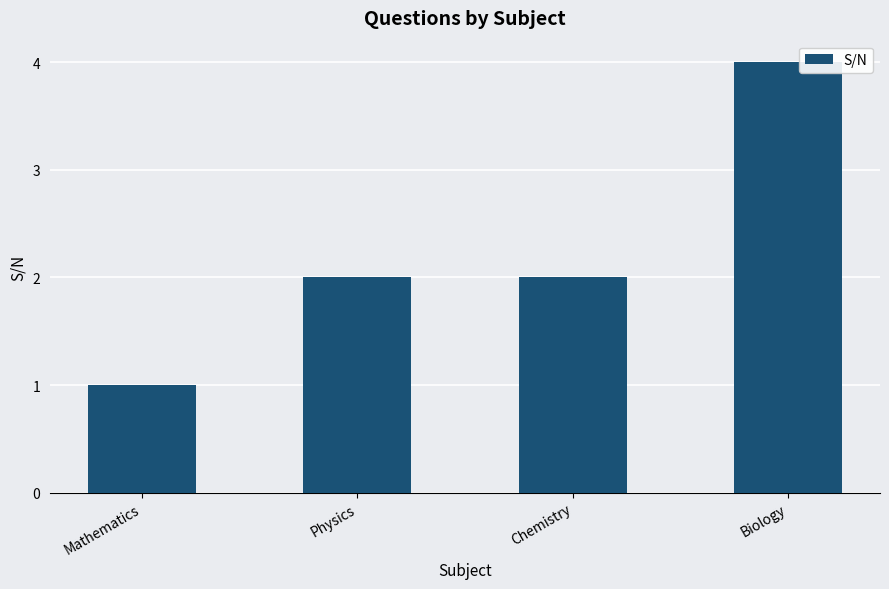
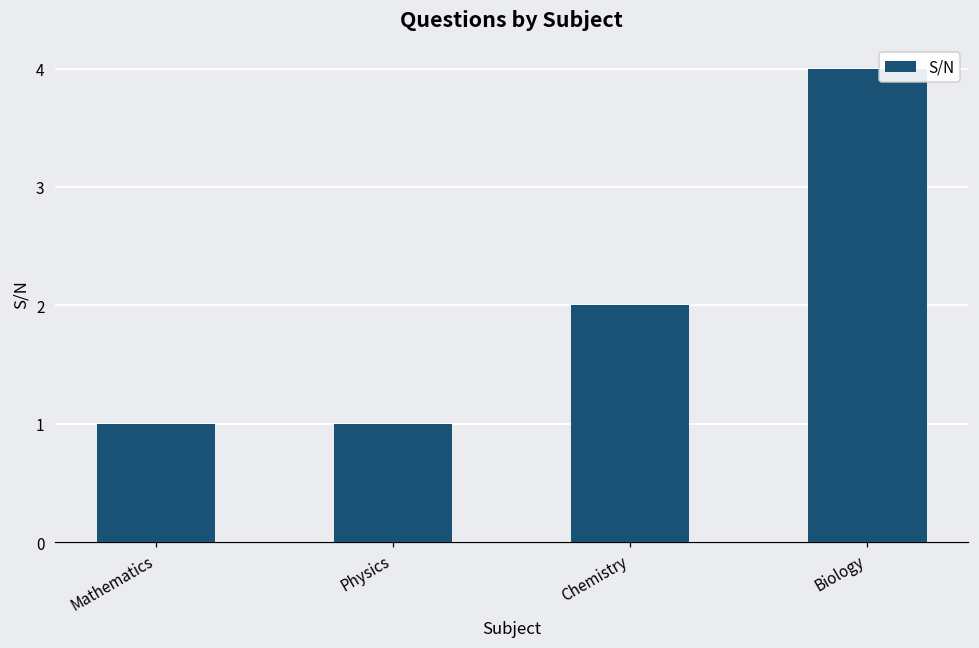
  {
    "Mathematics": 1,
-   "Physics": 2,
+   "Physics": 1,
    "Chemistry": 2,
    "Biology": 4
  }
